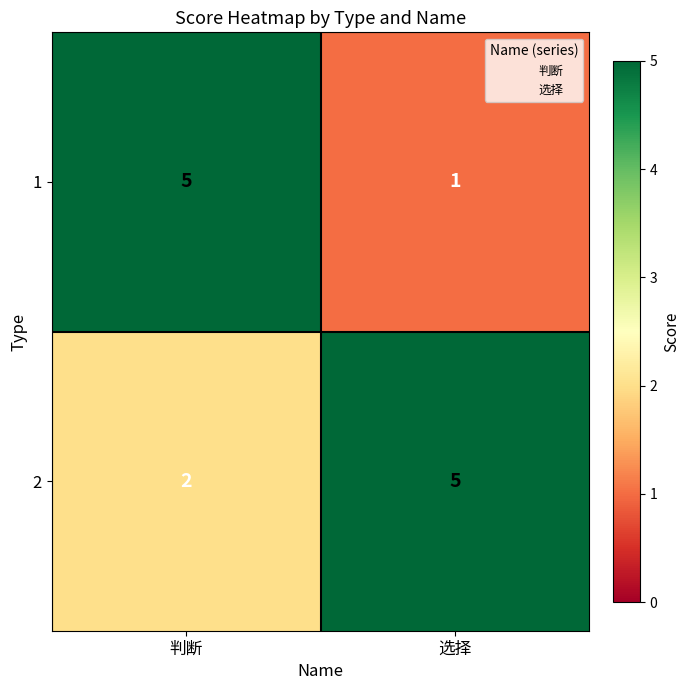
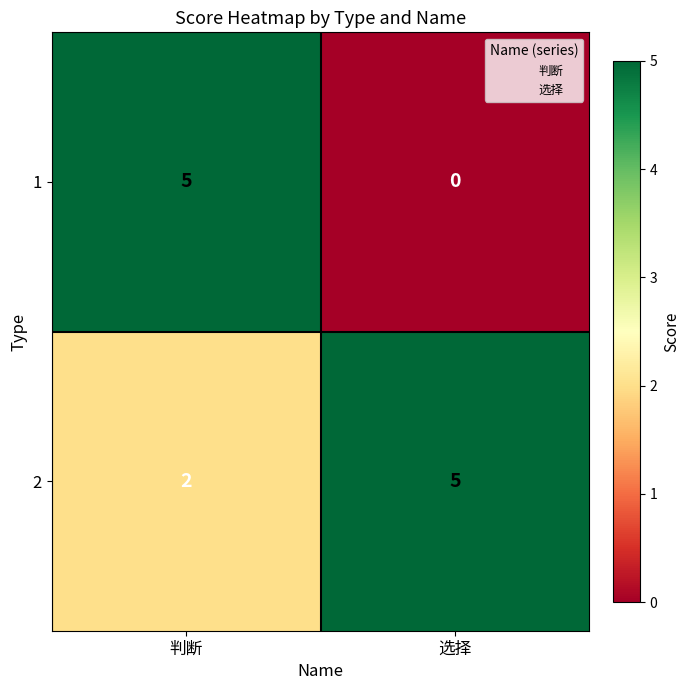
  {
    "1": {
      "判断": 5,
-     "选择": 1
+     "选择": 0
    },
    "2": {
      "判断": 2,
      "选择": 5
    }
  }
